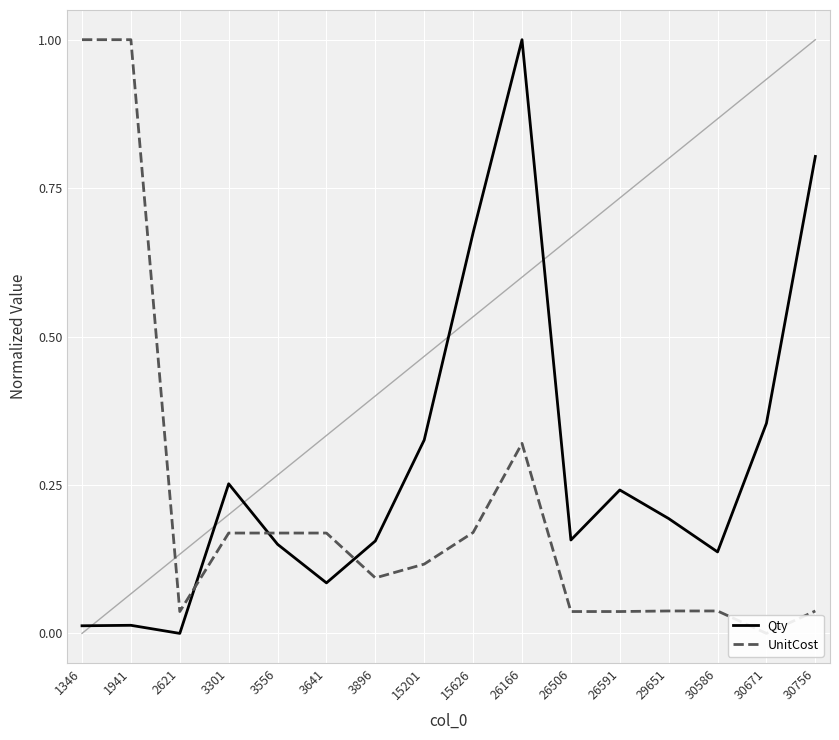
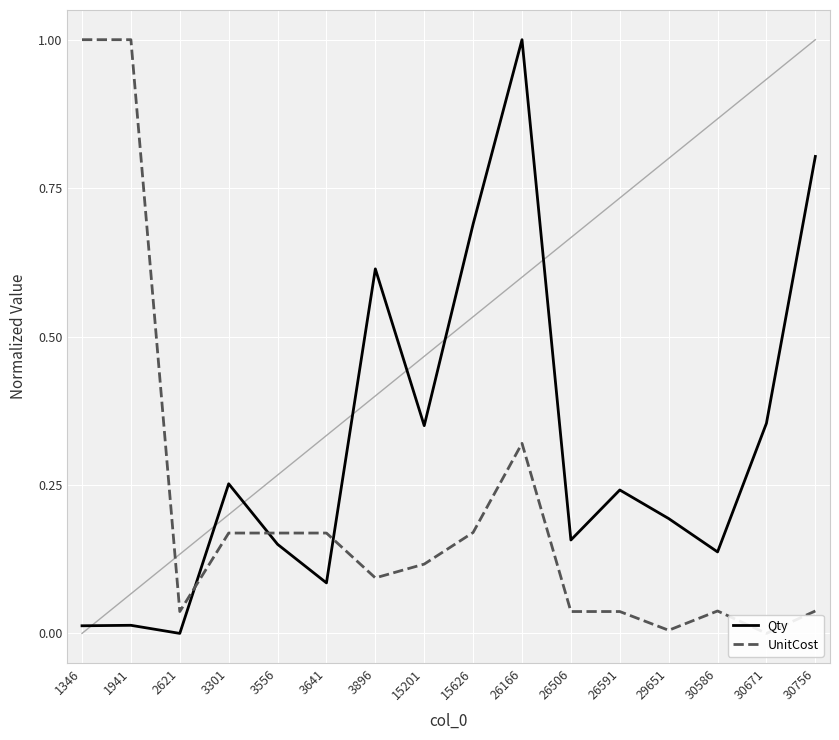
  {
    "Qty": {
      "1346": 0.01,
      "1941": 0.01,
      "2621": 0.00,
      "3301": 0.25,
      "3556": 0.15,
      "3641": 0.09,
-     "3896": 0.16,
-     "15201": 0.33,
-     "15626": 0.67,
+     "3896": 0.61,
+     "15201": 0.35,
+     "15626": 0.69,
      "26166": 1.00,
      "26506": 0.16,
      "26591": 0.24,
      "29651": 0.19,
      "30586": 0.14,
      "30671": 0.35,
      "30756": 0.80
    },
    "UnitCost": {
      "1346": 1.00,
      "1941": 1.00,
      "2621": 0.04,
      "3301": 0.17,
      "3556": 0.17,
      "3641": 0.17,
      "3896": 0.09,
      "15201": 0.12,
      "15626": 0.17,
      "26166": 0.32,
      "26506": 0.04,
      "26591": 0.04,
-     "29651": 0.04,
+     "29651": 0.01,
      "30586": 0.04,
      "30756": 0.04
    }
  }
